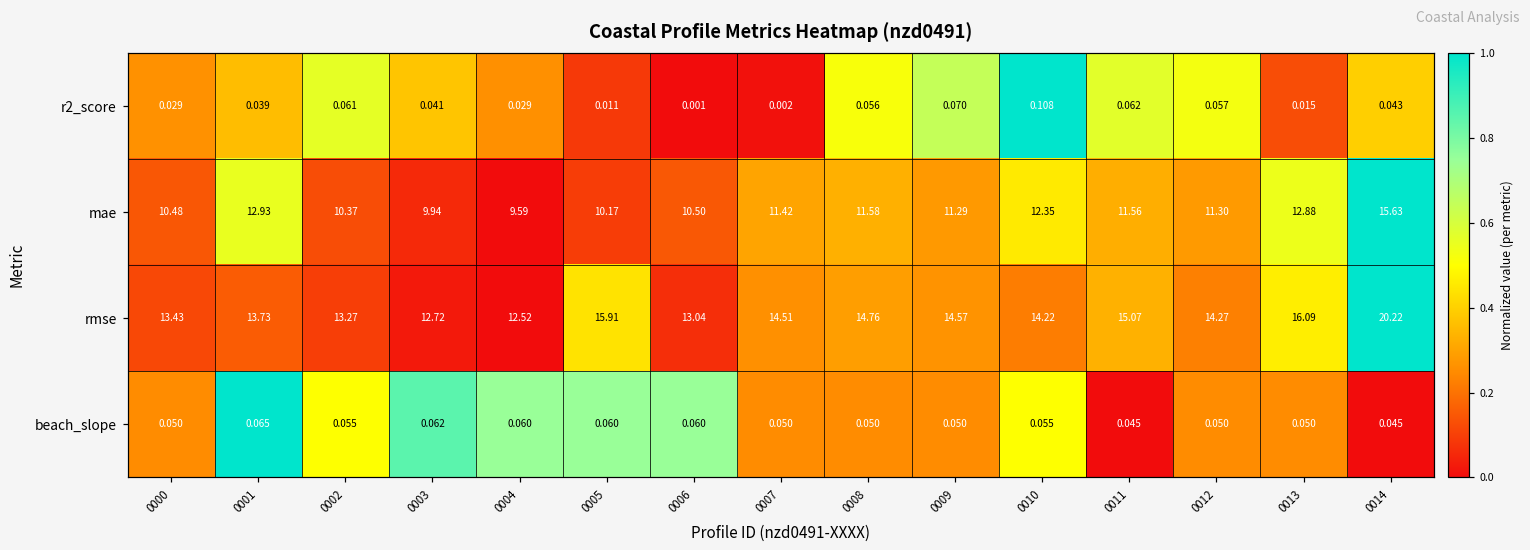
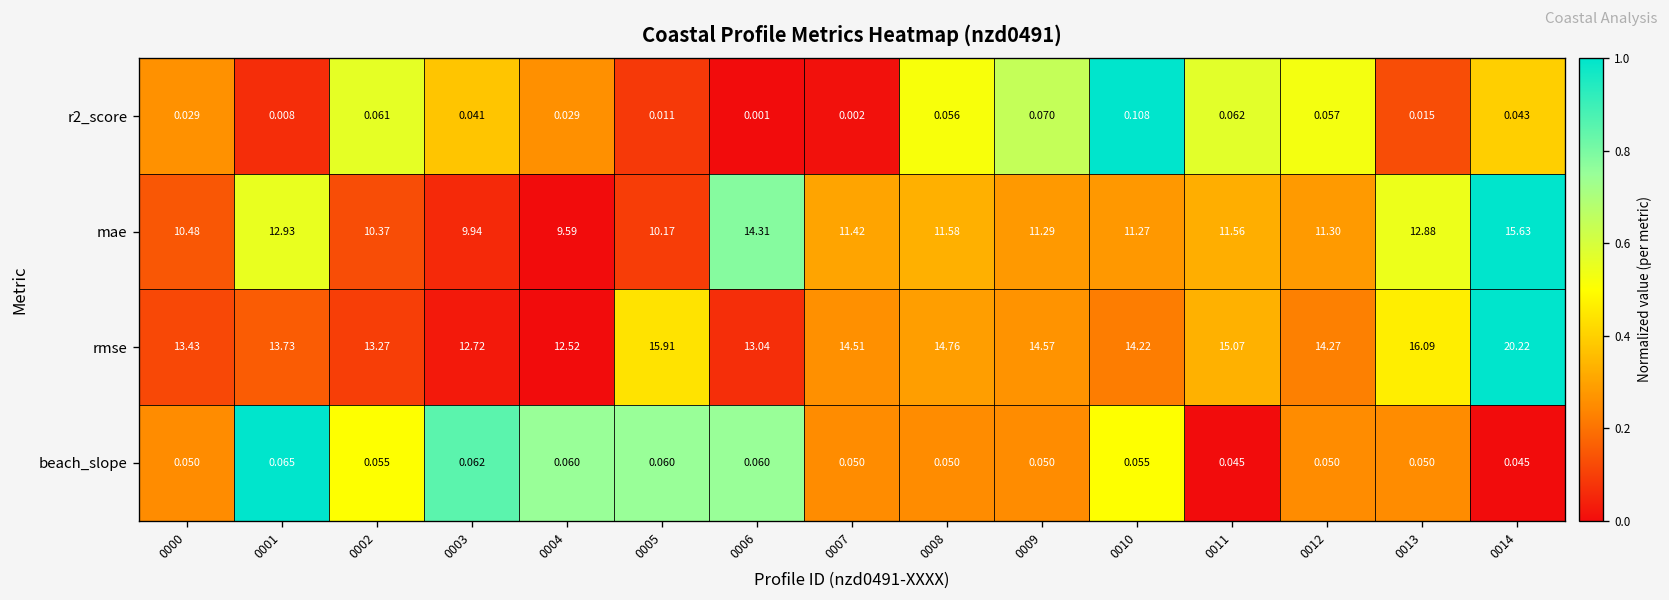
  {
    "r2_score": {
      "0000": 0.029,
-     "0001": 0.039,
+     "0001": 0.008,
      "0002": 0.061,
      "0003": 0.041,
      "0004": 0.029,
      "0005": 0.011,
      "0006": 0.001,
      "0007": 0.002,
      "0008": 0.056,
      "0009": 0.070,
      "0010": 0.108,
      "0011": 0.062,
      "0012": 0.057,
      "0013": 0.015,
      "0014": 0.043
    },
    "mae": {
      "0000": 10.48,
      "0001": 12.93,
      "0002": 10.37,
      "0003": 9.94,
      "0004": 9.59,
      "0005": 10.17,
-     "0006": 10.50,
+     "0006": 14.31,
      "0007": 11.42,
      "0008": 11.58,
      "0009": 11.29,
-     "0010": 12.35,
+     "0010": 11.27,
      "0011": 11.56,
      "0012": 11.30,
      "0013": 12.88,
      "0014": 15.63
    },
    "rmse": {
      "0000": 13.43,
      "0001": 13.73,
      "0002": 13.27,
      "0003": 12.72,
      "0004": 12.52,
      "0005": 15.91,
      "0006": 13.04,
      "0007": 14.51,
      "0008": 14.76,
      "0009": 14.57,
      "0010": 14.22,
      "0011": 15.07,
      "0012": 14.27,
      "0013": 16.09,
      "0014": 20.22
    },
    "beach_slope": {
      "0000": 0.050,
      "0001": 0.065,
      "0002": 0.055,
      "0003": 0.062,
      "0004": 0.060,
      "0005": 0.060,
      "0006": 0.060,
      "0007": 0.050,
      "0008": 0.050,
      "0009": 0.050,
      "0010": 0.055,
      "0011": 0.045,
      "0012": 0.050,
      "0013": 0.050,
      "0014": 0.045
    }
  }
